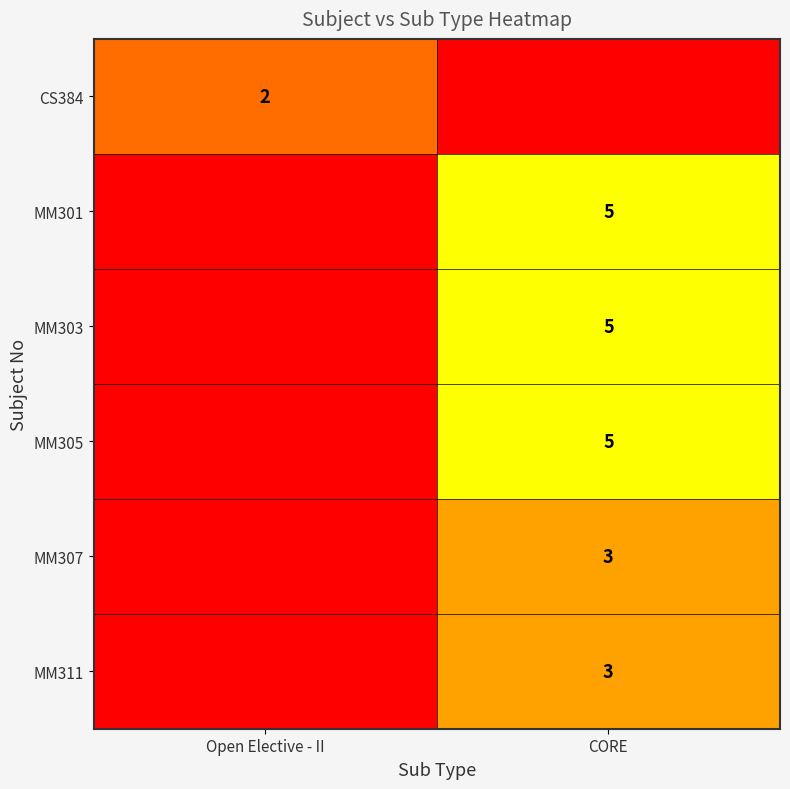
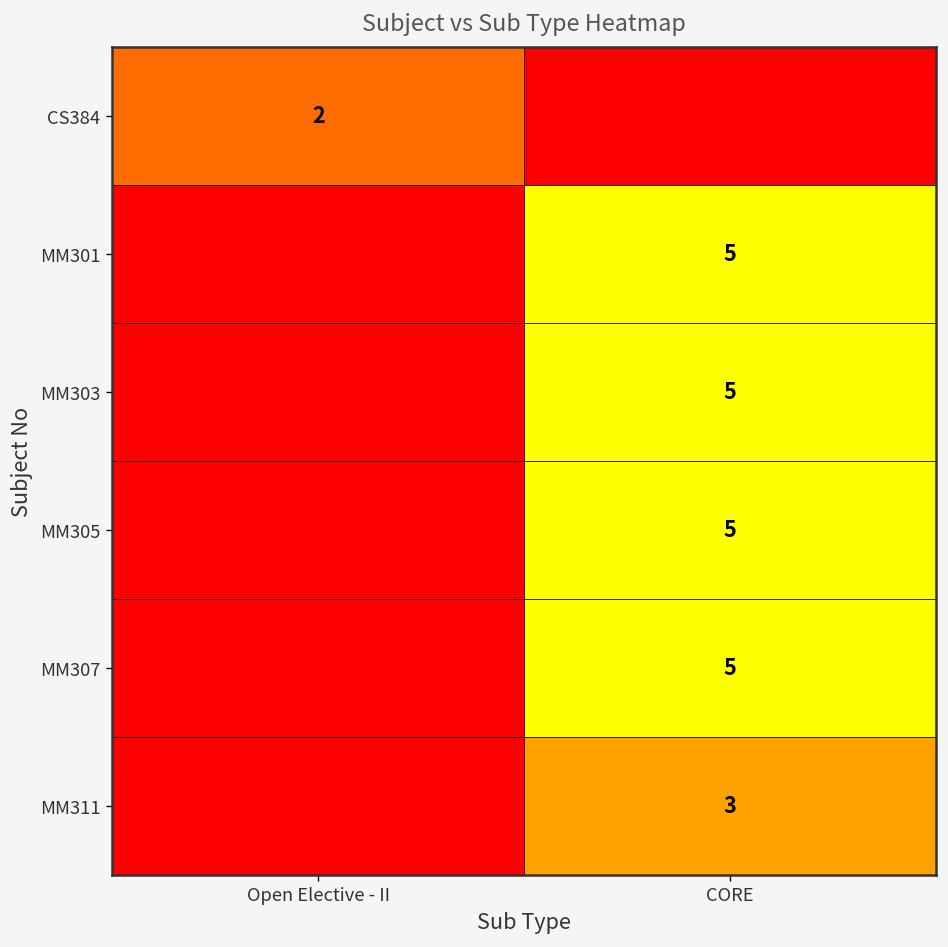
  {
    "CS384": {
      "Open Elective - II": 2
    },
    "MM301": {
      "CORE": 5
    },
    "MM303": {
      "CORE": 5
    },
    "MM305": {
      "CORE": 5
    },
    "MM307": {
-     "CORE": 3
+     "CORE": 5
    },
    "MM311": {
      "CORE": 3
    }
  }
